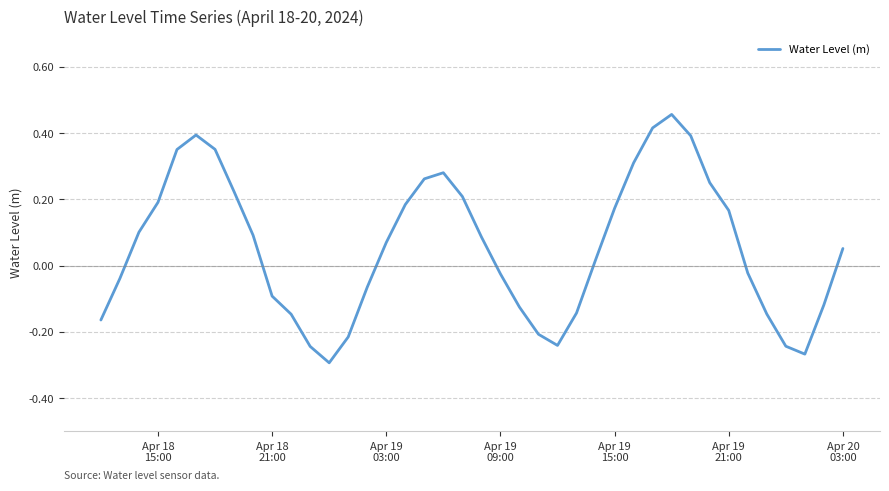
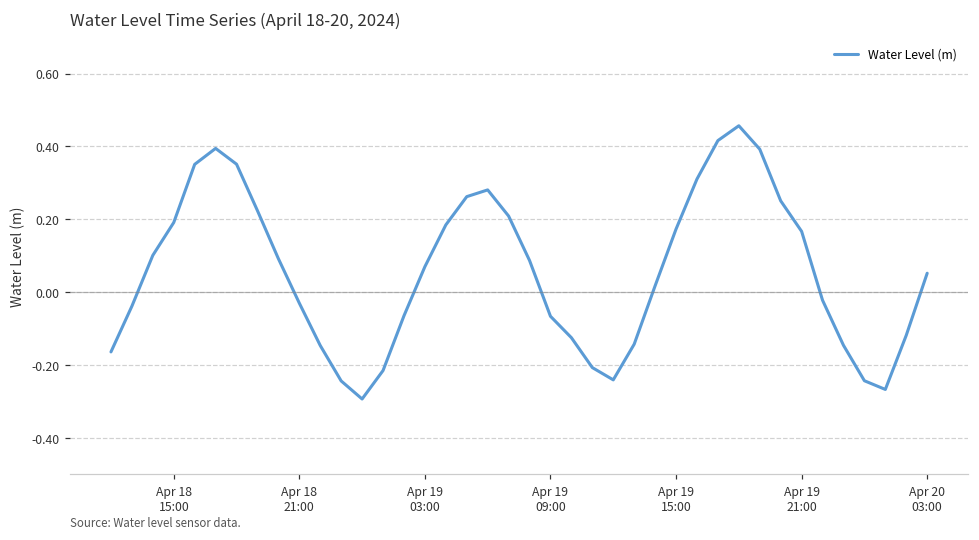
  {
    "Apr 18 15:00": 0.19,
-   "Apr 18 21:00": -0.09,
+   "Apr 18 21:00": -0.03,
    "Apr 19 03:00": 0.07,
-   "Apr 19 09:00": -0.02,
+   "Apr 19 09:00": -0.07,
    "Apr 19 15:00": 0.17,
    "Apr 19 21:00": 0.17,
    "Apr 20 03:00": 0.05
  }
